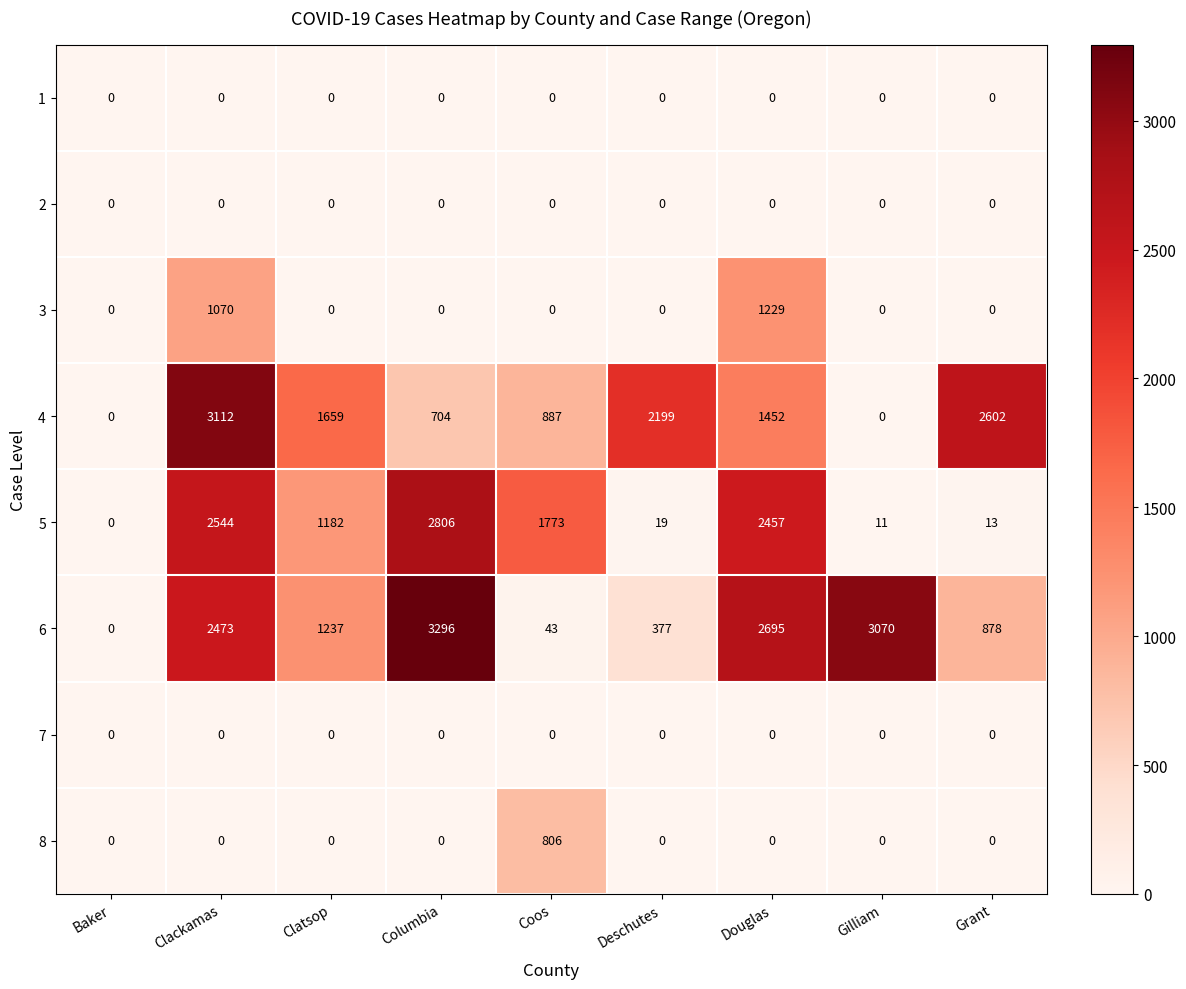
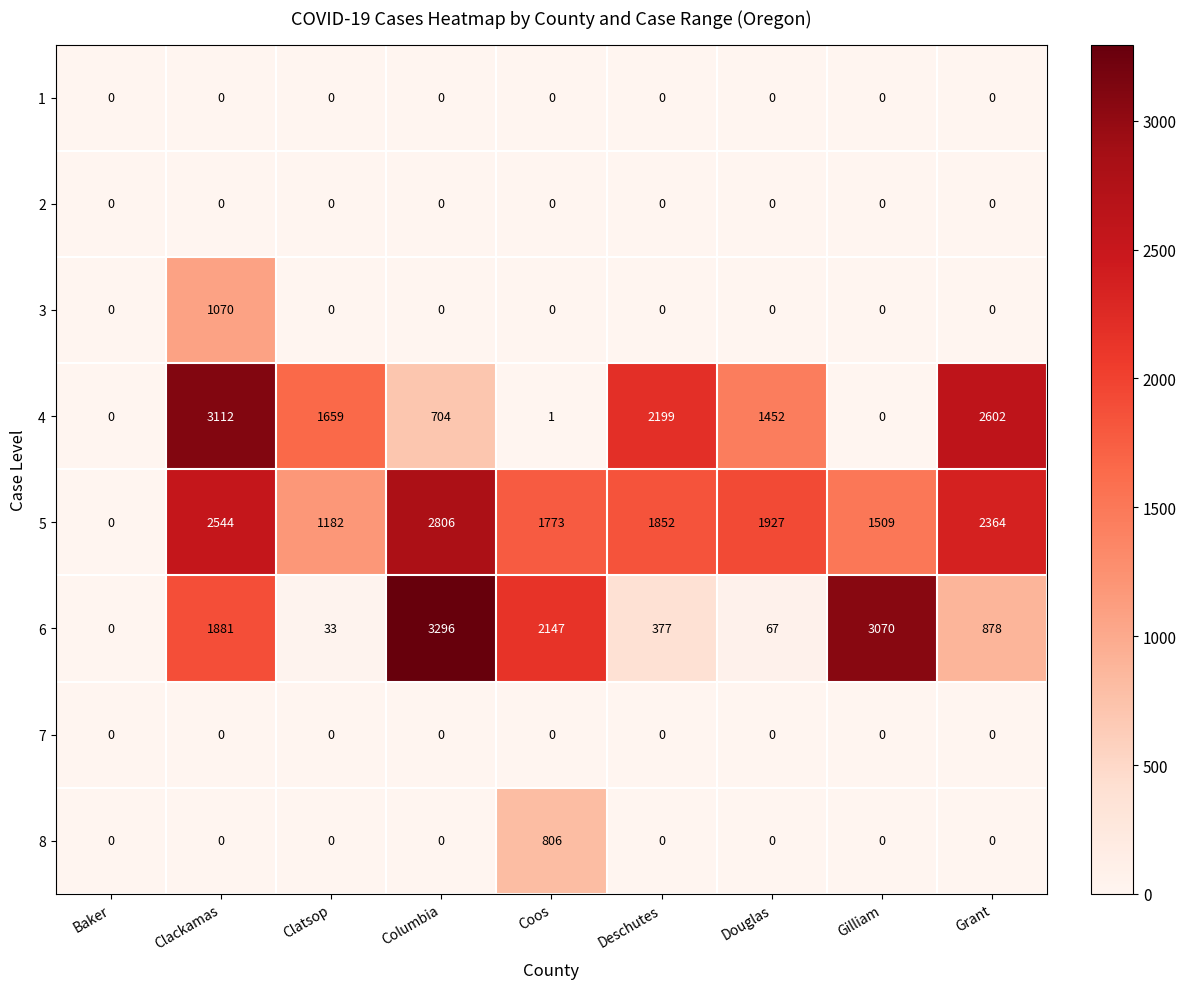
  {
    "1": {
      "Baker": 0,
      "Clackamas": 0,
      "Clatsop": 0,
      "Columbia": 0,
      "Coos": 0,
      "Deschutes": 0,
      "Douglas": 0,
      "Gilliam": 0,
      "Grant": 0
    },
    "2": {
      "Baker": 0,
      "Clackamas": 0,
      "Clatsop": 0,
      "Columbia": 0,
      "Coos": 0,
      "Deschutes": 0,
      "Douglas": 0,
      "Gilliam": 0,
      "Grant": 0
    },
    "3": {
      "Baker": 0,
      "Clackamas": 1070,
      "Clatsop": 0,
      "Columbia": 0,
      "Coos": 0,
      "Deschutes": 0,
-     "Douglas": 1229,
+     "Douglas": 0,
      "Gilliam": 0,
      "Grant": 0
    },
    "4": {
      "Baker": 0,
      "Clackamas": 3112,
      "Clatsop": 1659,
      "Columbia": 704,
-     "Coos": 887,
+     "Coos": 1,
      "Deschutes": 2199,
      "Douglas": 1452,
      "Gilliam": 0,
      "Grant": 2602
    },
    "5": {
      "Baker": 0,
      "Clackamas": 2544,
      "Clatsop": 1182,
      "Columbia": 2806,
      "Coos": 1773,
-     "Deschutes": 19,
-     "Douglas": 2457,
-     "Gilliam": 11,
-     "Grant": 13
+     "Deschutes": 1852,
+     "Douglas": 1927,
+     "Gilliam": 1509,
+     "Grant": 2364
    },
    "6": {
      "Baker": 0,
-     "Clackamas": 2473,
-     "Clatsop": 1237,
+     "Clackamas": 1881,
+     "Clatsop": 33,
      "Columbia": 3296,
-     "Coos": 43,
+     "Coos": 2147,
      "Deschutes": 377,
-     "Douglas": 2695,
+     "Douglas": 67,
      "Gilliam": 3070,
      "Grant": 878
    },
    "7": {
      "Baker": 0,
      "Clackamas": 0,
      "Clatsop": 0,
      "Columbia": 0,
      "Coos": 0,
      "Deschutes": 0,
      "Douglas": 0,
      "Gilliam": 0,
      "Grant": 0
    },
    "8": {
      "Baker": 0,
      "Clackamas": 0,
      "Clatsop": 0,
      "Columbia": 0,
      "Coos": 806,
      "Deschutes": 0,
      "Douglas": 0,
      "Gilliam": 0,
      "Grant": 0
    }
  }
